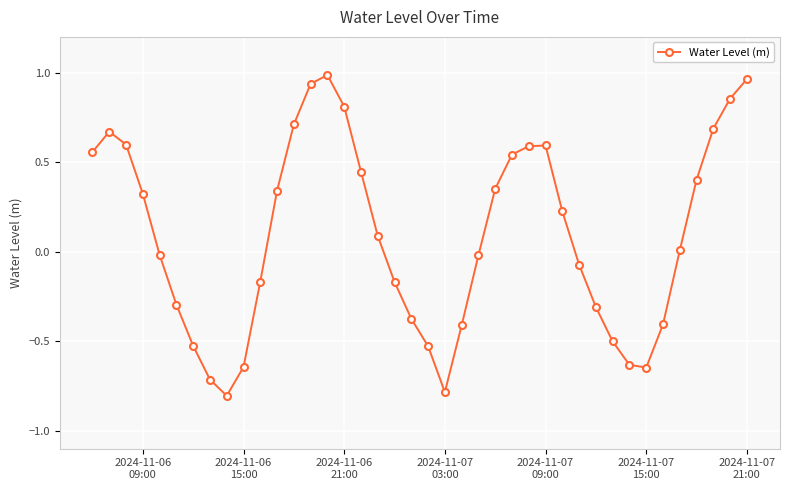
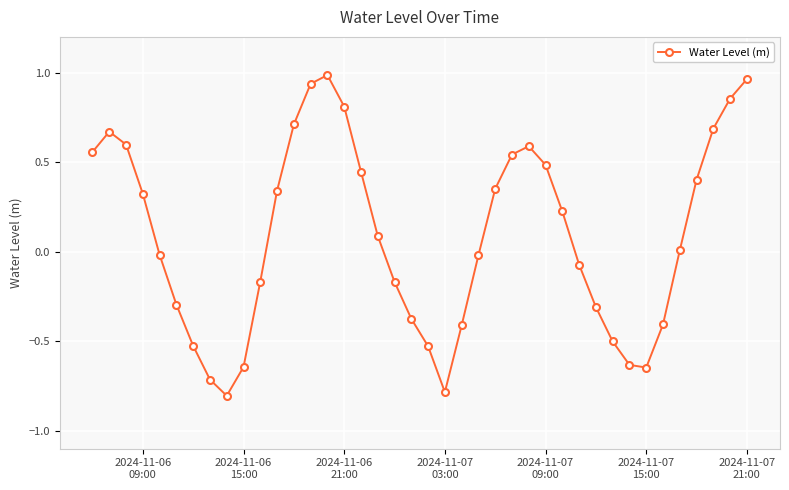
  {
    "2024-11-06 09:00": 0.32,
    "2024-11-06 15:00": -0.64,
    "2024-11-06 21:00": 0.81,
    "2024-11-07 03:00": -0.78,
-   "2024-11-07 09:00": 0.59,
+   "2024-11-07 09:00": 0.49,
    "2024-11-07 15:00": -0.65,
    "2024-11-07 21:00": 0.96
  }
